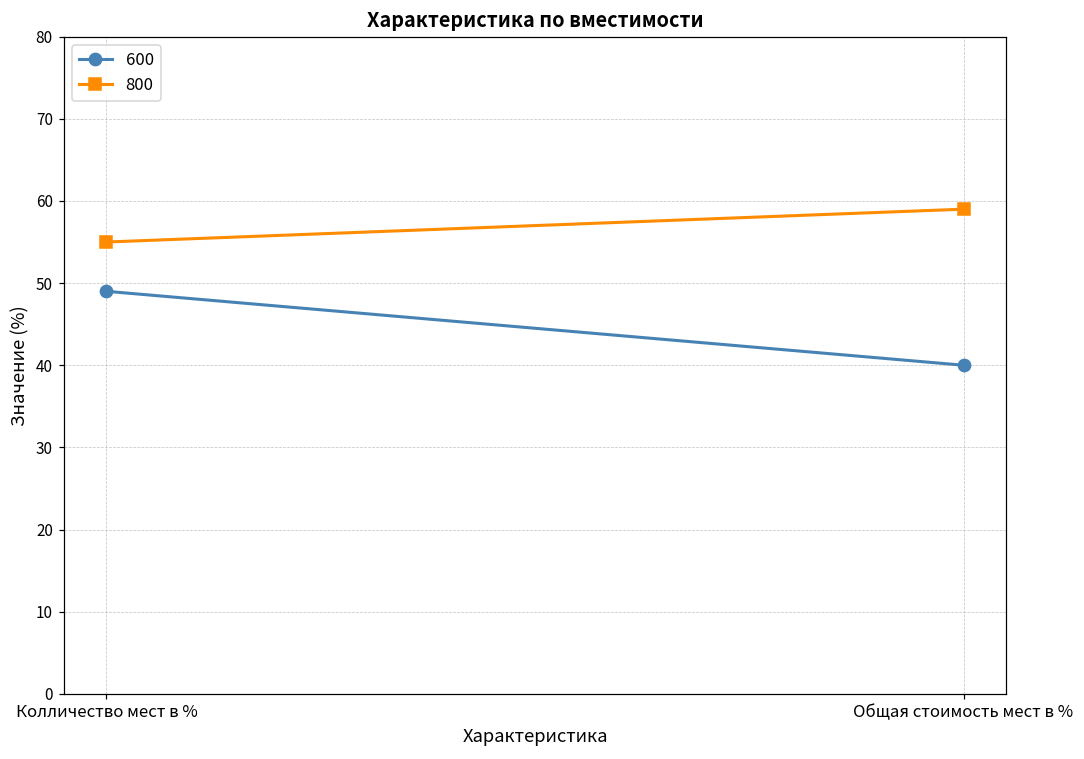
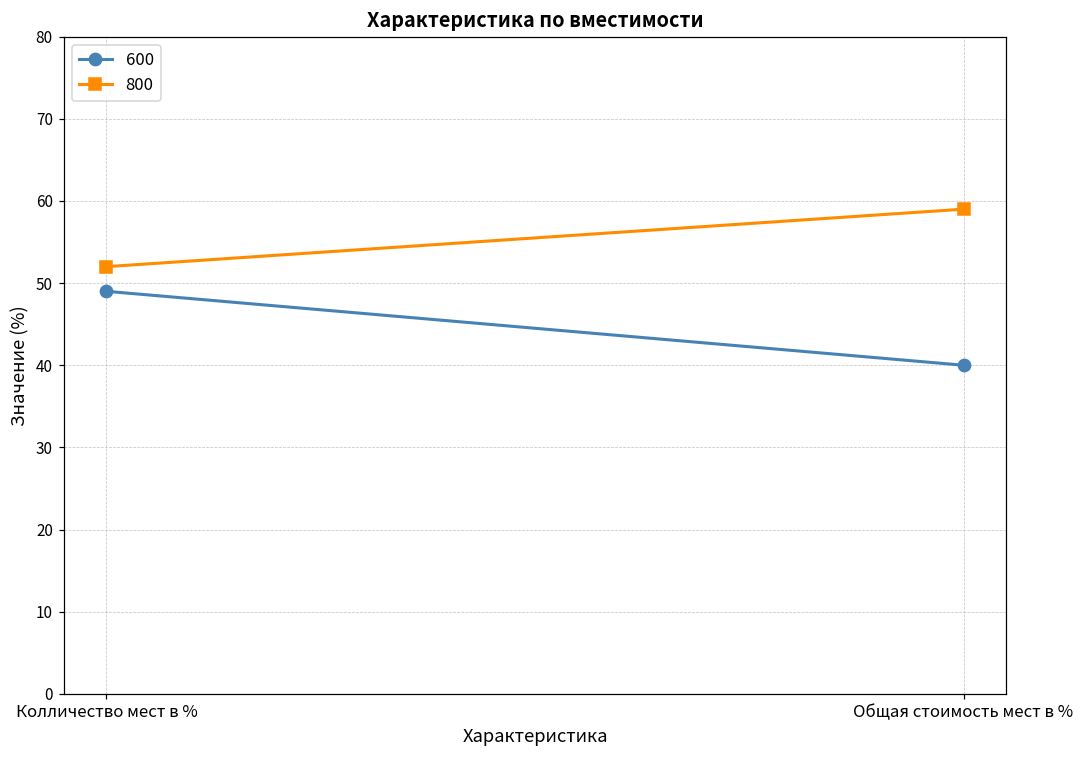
  {
    "600": {
      "Колличество мест в %": 49,
      "Общая стоимость мест в %": 40
    },
    "800": {
-     "Колличество мест в %": 55,
+     "Колличество мест в %": 52,
      "Общая стоимость мест в %": 59
    }
  }
